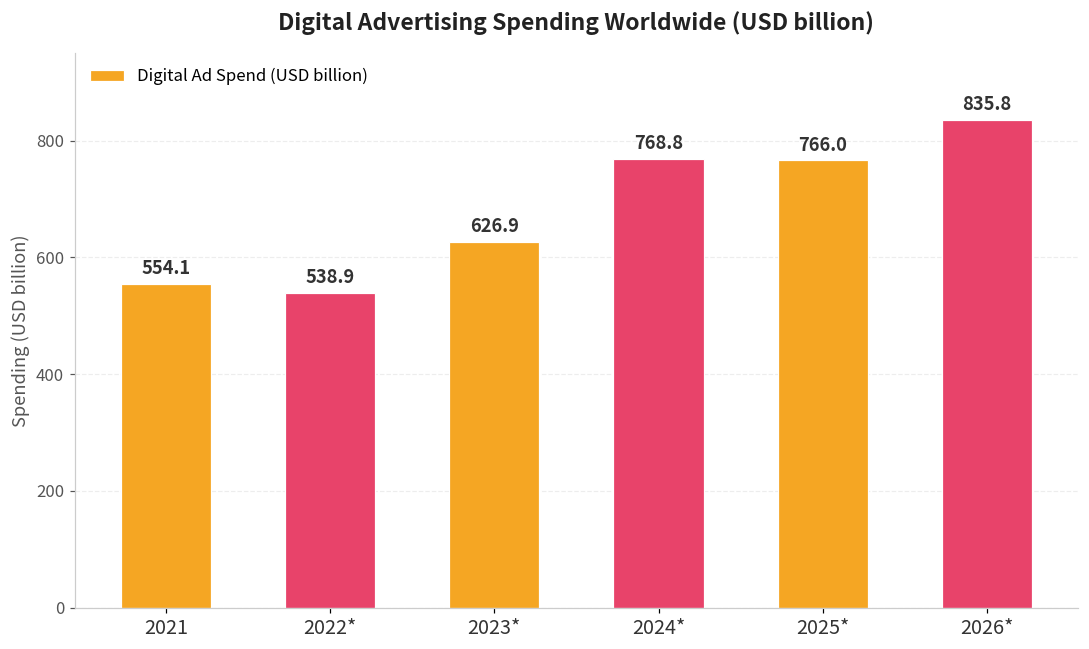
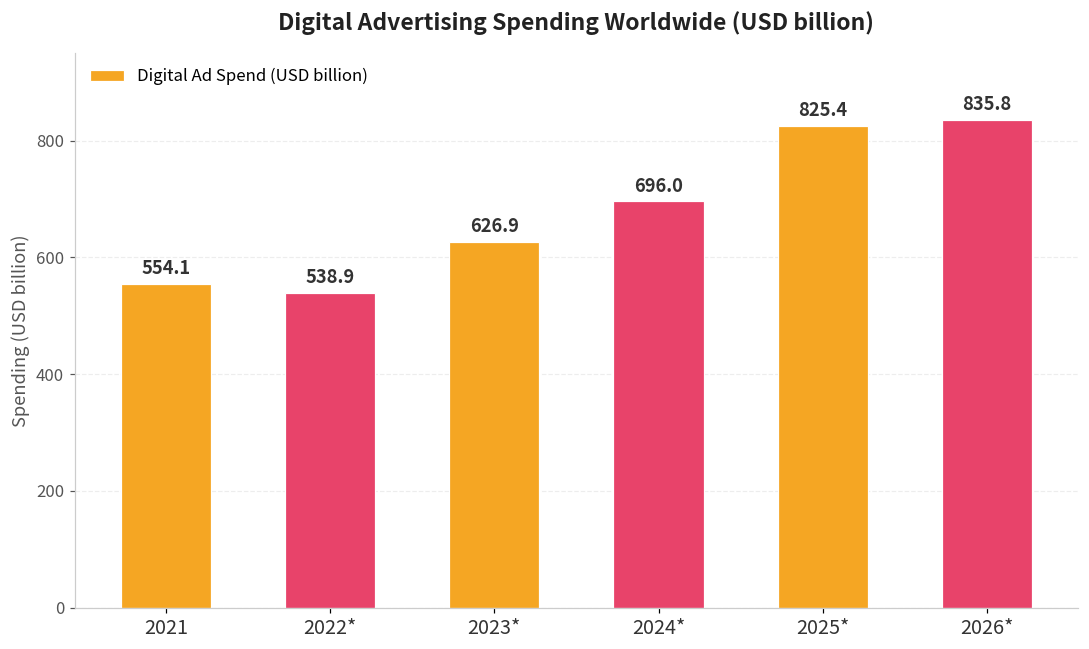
  {
    "2021": 554.1,
    "2022*": 538.9,
    "2023*": 626.9,
-   "2024*": 768.8,
-   "2025*": 766.0,
+   "2024*": 696.0,
+   "2025*": 825.4,
    "2026*": 835.8
  }
